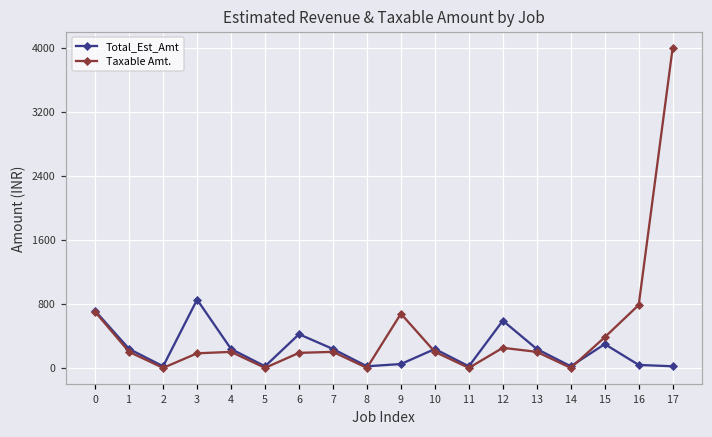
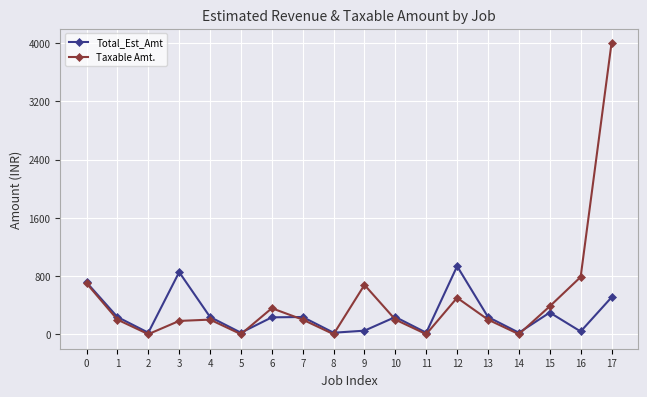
  {
    "Total_Est_Amt": {
      "1": 200,
      "3": 900,
      "4": 200,
-     "6": 400,
+     "6": 200,
      "7": 200,
      "9": 0,
      "10": 200,
-     "12": 600,
+     "12": 900,
      "13": 200,
      "15": 300,
      "16": 0,
-     "17": 0
+     "17": 500
    },
    "Taxable Amt.": {
      "1": 200,
      "3": 200,
      "4": 200,
-     "6": 200,
+     "6": 400,
      "7": 200,
      "9": 700,
      "10": 200,
-     "12": 300,
+     "12": 500,
      "13": 200,
      "15": 400,
      "16": 800,
      "17": 4000
    }
  }
